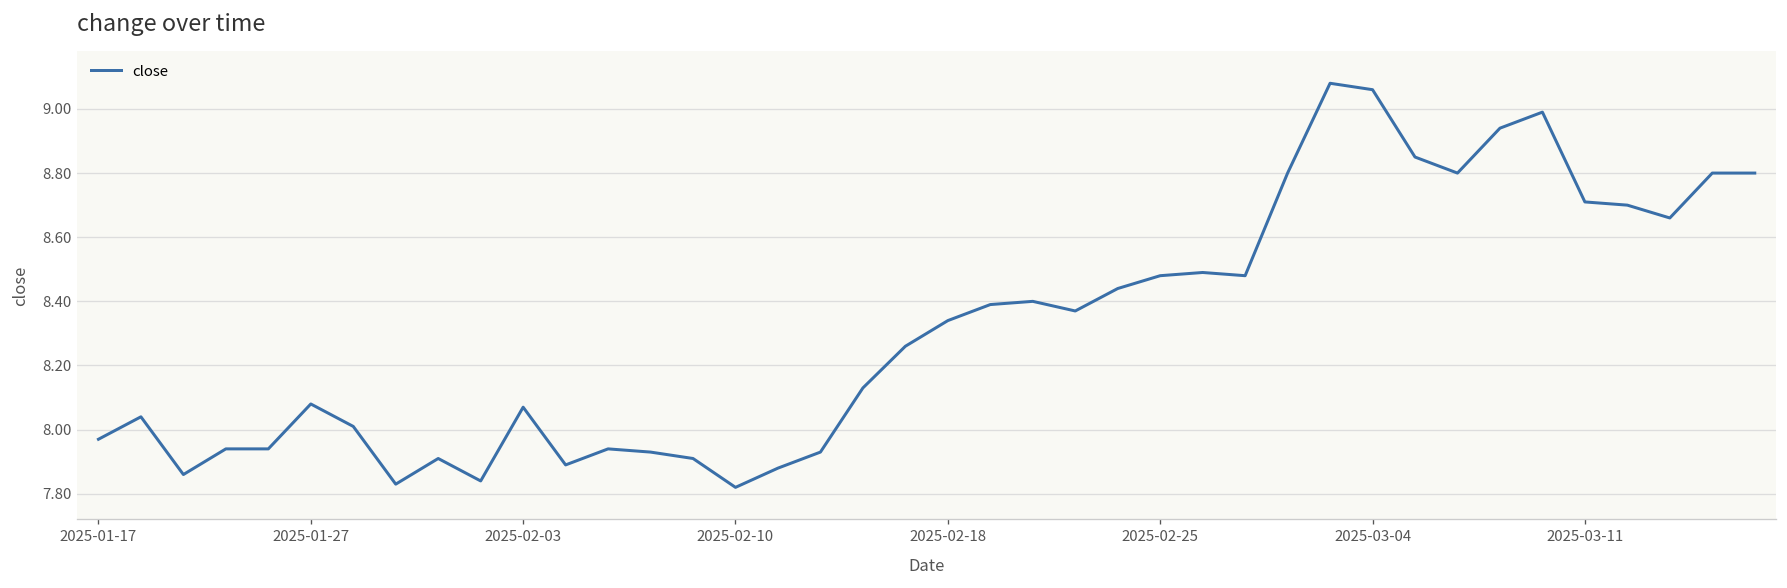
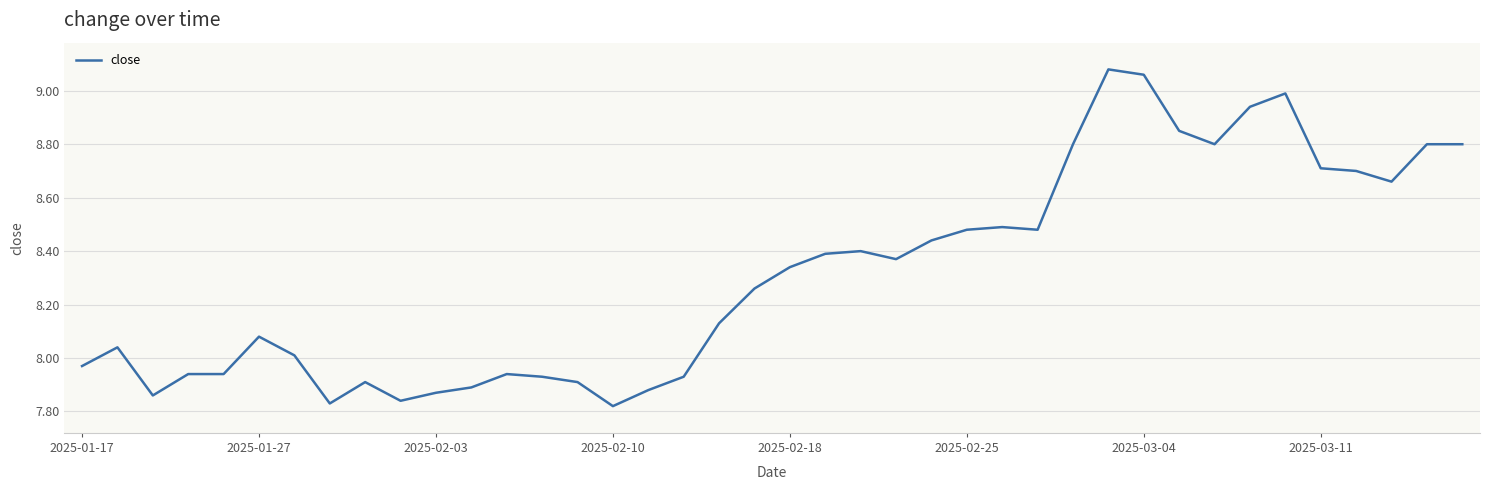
  {
    "2025-01-17": 7.97,
    "2025-01-27": 8.08,
-   "2025-02-03": 8.07,
+   "2025-02-03": 7.87,
    "2025-02-10": 7.82,
    "2025-02-18": 8.34,
    "2025-02-25": 8.48,
    "2025-03-04": 9.06,
    "2025-03-11": 8.71
  }
